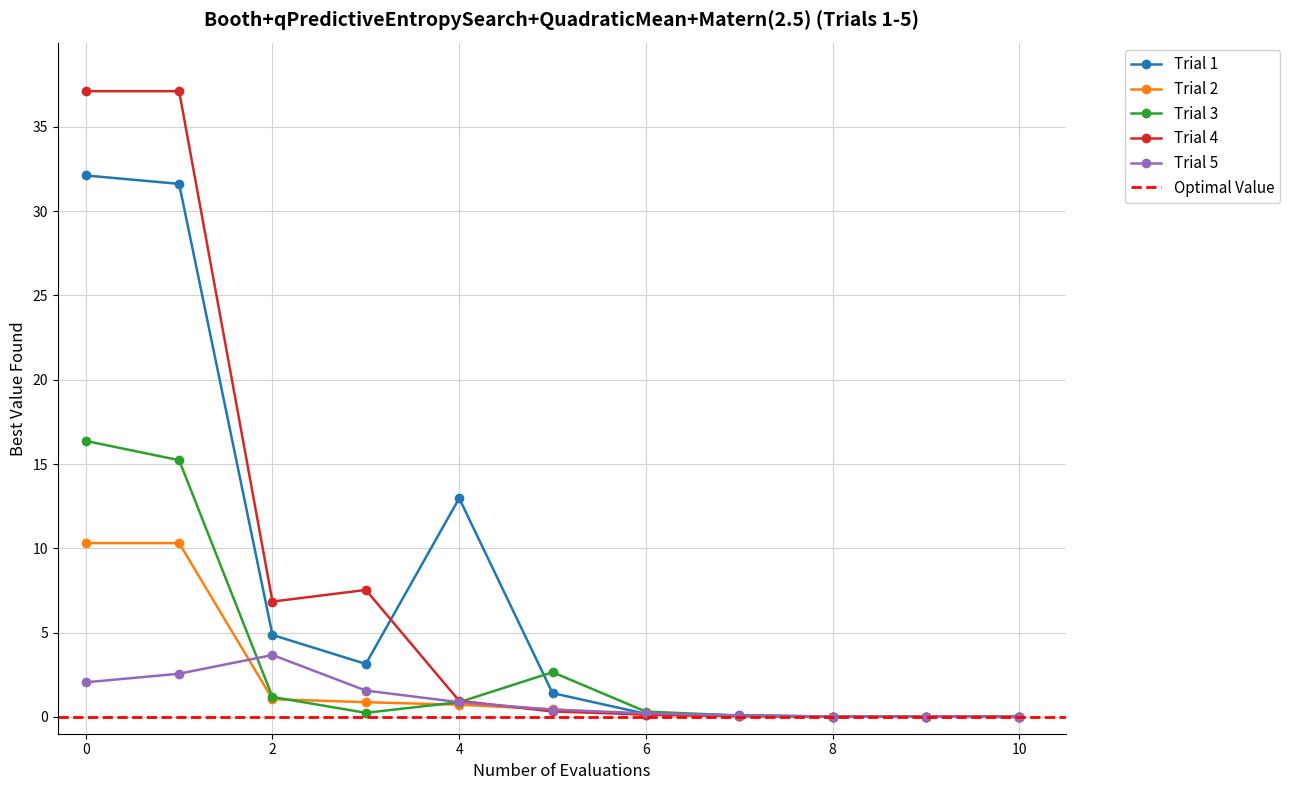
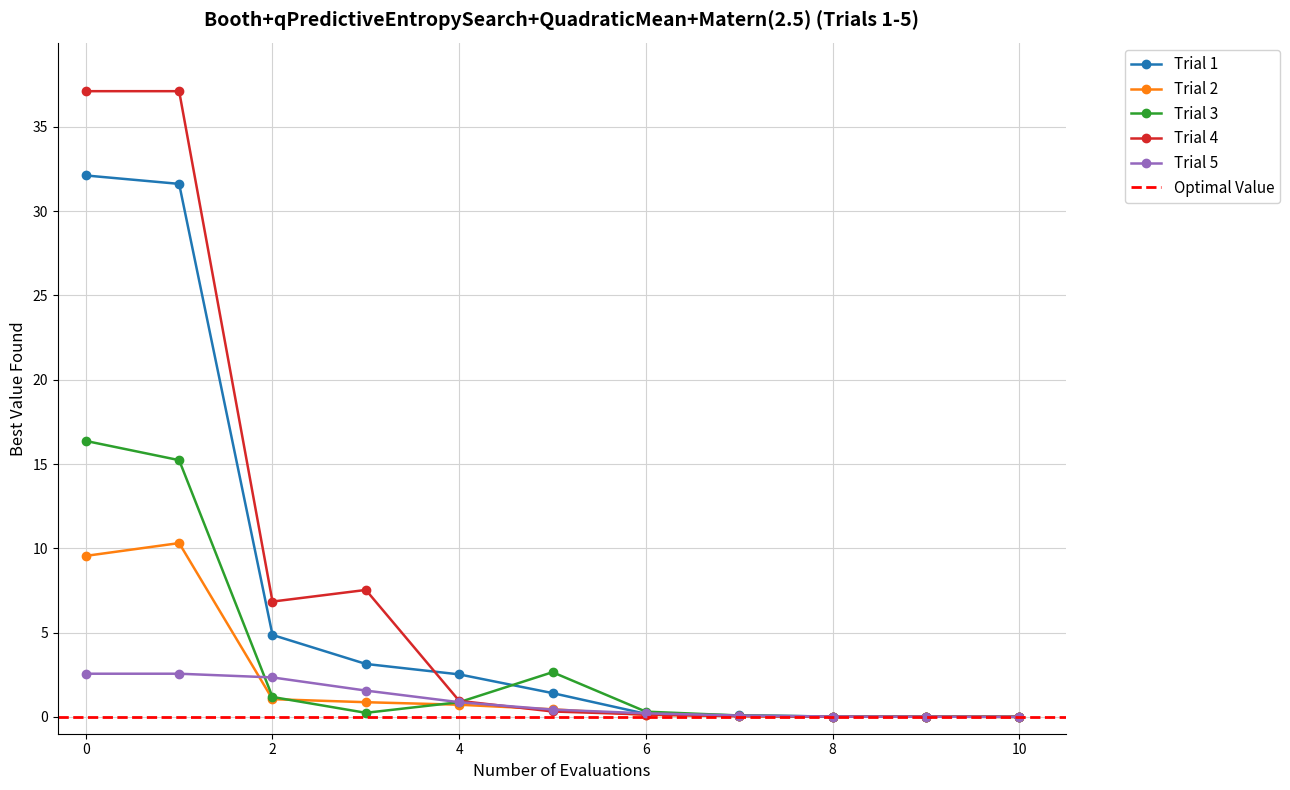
  {
    "Trial 1": {
      "0": 32.1,
      "2": 4.9,
-     "4": 13.0
+     "4": 2.5
    },
    "Trial 2": {
-     "0": 10.3
+     "0": 9.6
    },
    "Trial 3": {
      "0": 16.4
    },
    "Trial 4": {
      "0": 37.1,
      "2": 6.8
    },
    "Trial 5": {
-     "0": 2.1,
-     "2": 3.7
+     "0": 2.6,
+     "2": 2.3
    }
  }
